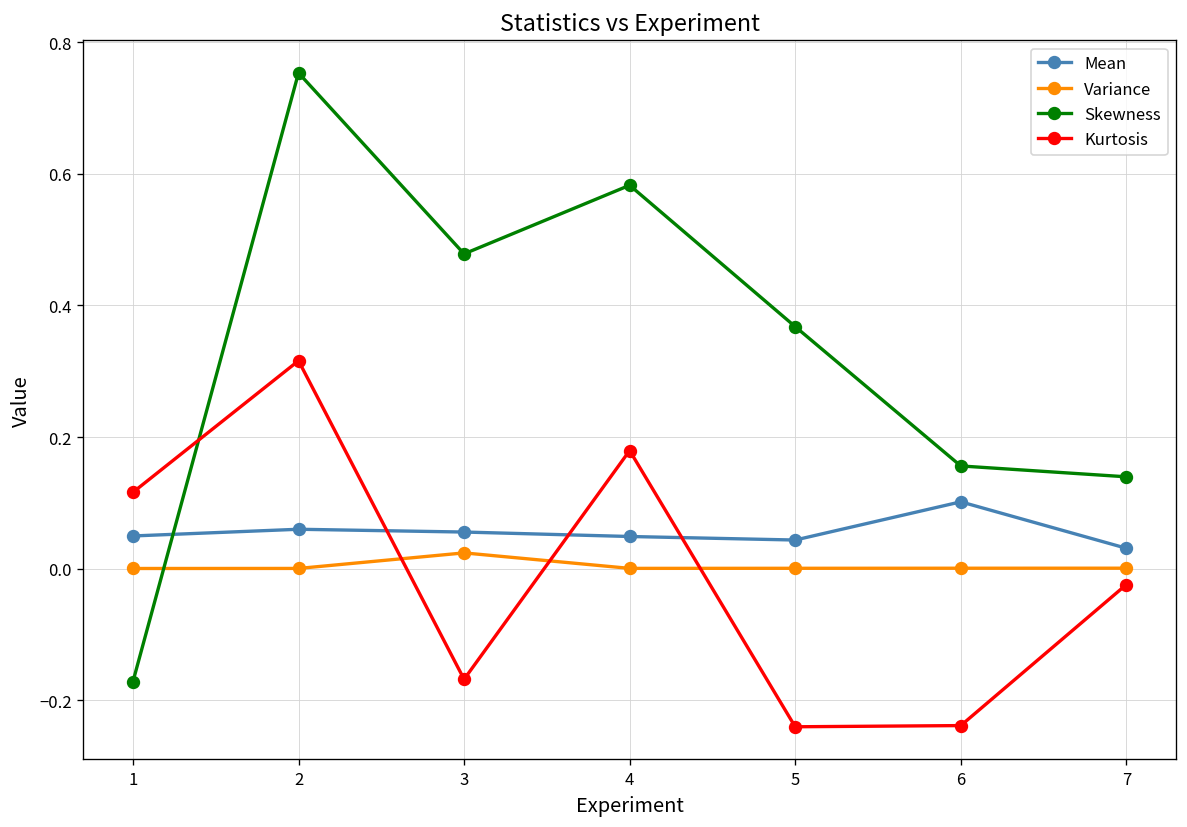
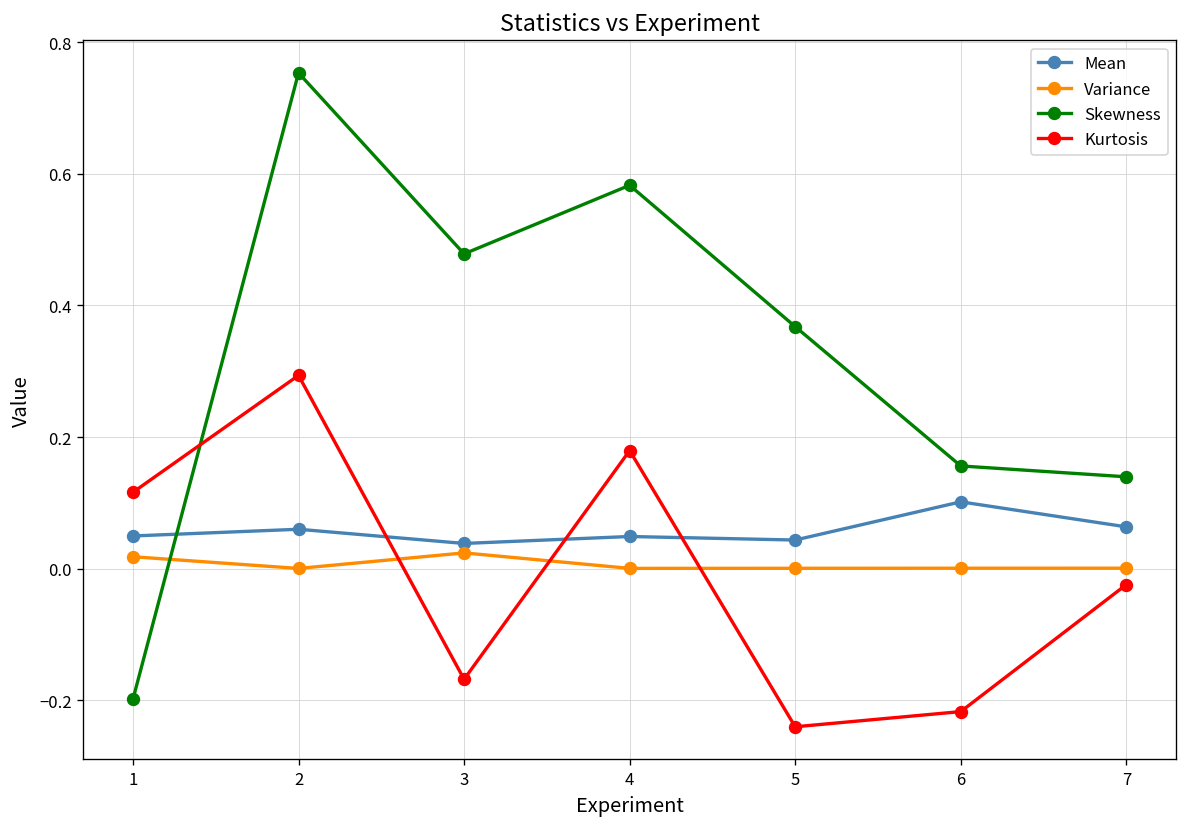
  {
    "Mean": {
      "1": 0.05,
      "2": 0.06,
-     "3": 0.06,
+     "3": 0.04,
      "4": 0.05,
      "5": 0.04,
      "6": 0.10,
-     "7": 0.03
+     "7": 0.06
    },
    "Variance": {
-     "1": 0.00,
+     "1": 0.02,
      "2": 0.00,
      "3": 0.02,
      "4": 0.00,
      "5": 0.00,
      "6": 0.00,
      "7": 0.00
    },
    "Skewness": {
-     "1": -0.17,
+     "1": -0.20,
      "2": 0.75,
      "3": 0.48,
      "4": 0.58,
      "5": 0.37,
      "6": 0.16,
      "7": 0.14
    },
    "Kurtosis": {
      "1": 0.12,
-     "2": 0.32,
+     "2": 0.29,
      "3": -0.17,
      "4": 0.18,
      "5": -0.24,
-     "6": -0.24,
+     "6": -0.22,
      "7": -0.02
    }
  }
